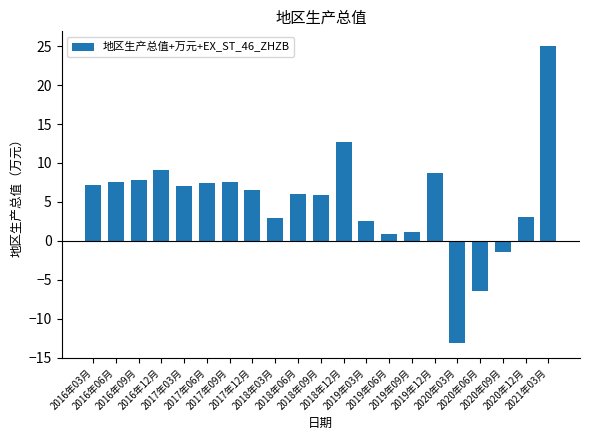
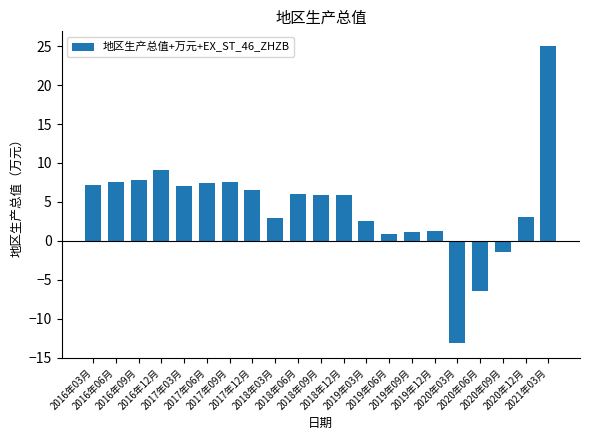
  {
    "2016年03月": 7,
    "2016年06月": 8,
    "2016年09月": 8,
    "2016年12月": 9,
    "2017年03月": 7,
    "2017年06月": 7,
    "2017年09月": 7,
    "2017年12月": 7,
    "2018年03月": 3,
    "2018年06月": 6,
    "2018年09月": 6,
-   "2018年12月": 13,
+   "2018年12月": 6,
    "2019年03月": 3,
    "2019年06月": 1,
    "2019年09月": 1,
-   "2019年12月": 9,
+   "2019年12月": 1,
    "2020年03月": -13,
    "2020年06月": -6,
    "2020年09月": -1,
    "2020年12月": 3,
    "2021年03月": 25
  }
